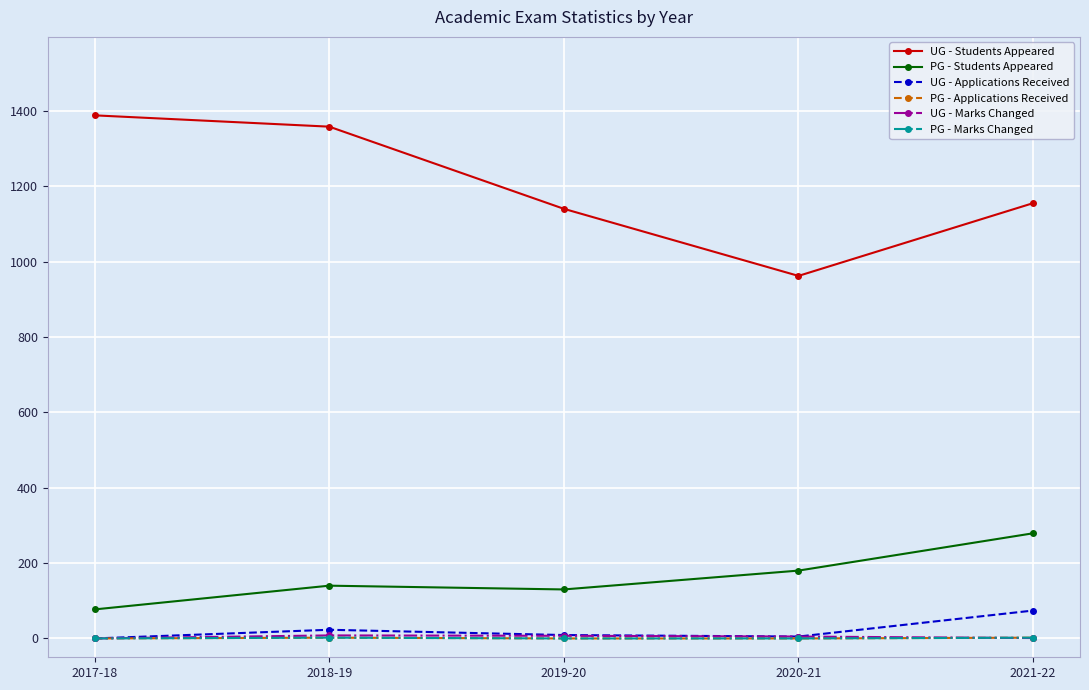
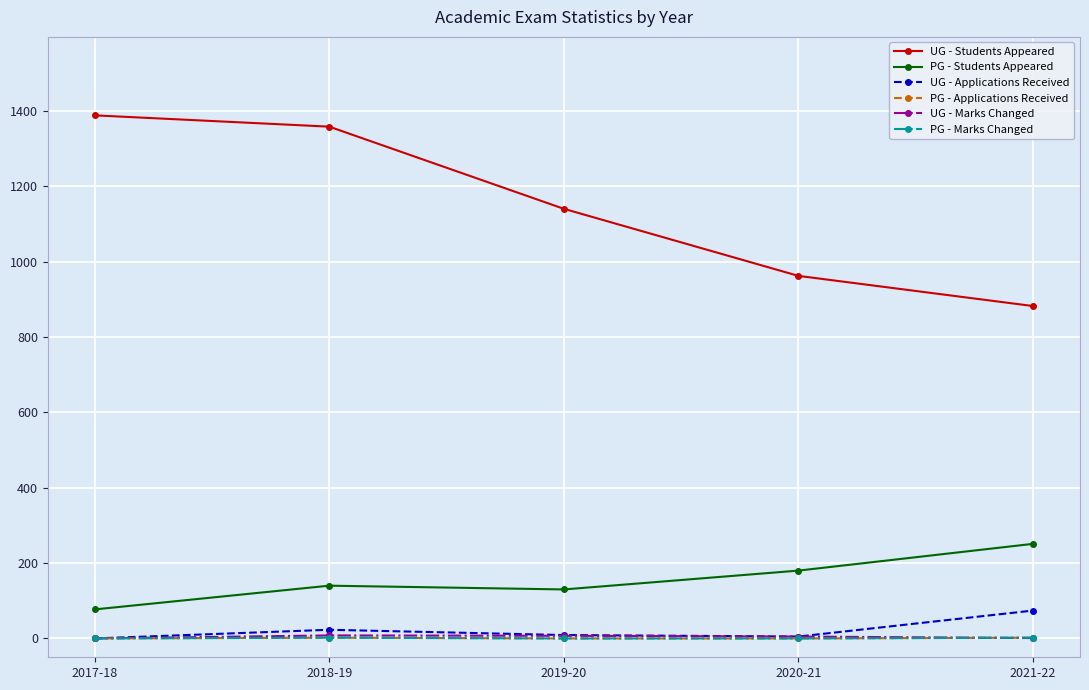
  {
    "UG - Students Appeared": {
      "2017-18": 1390,
      "2018-19": 1360,
      "2019-20": 1140,
      "2020-21": 960,
-     "2021-22": 1160
+     "2021-22": 880
    },
    "PG - Students Appeared": {
      "2017-18": 80,
      "2018-19": 140,
      "2019-20": 130,
      "2020-21": 180,
-     "2021-22": 280
+     "2021-22": 250
    },
    "UG - Applications Received": {
      "2018-19": 20,
      "2021-22": 70
    },
    "PG - Marks Changed": {
      "2019-20": 0
    }
  }
